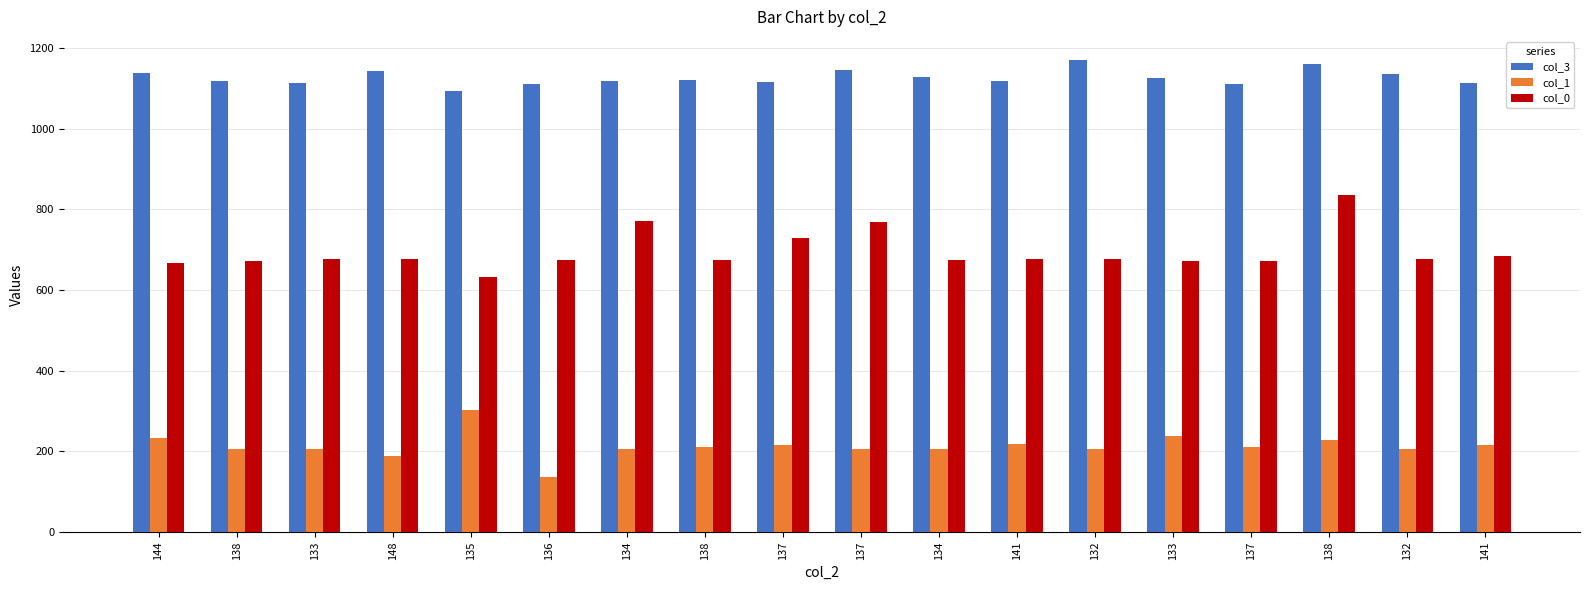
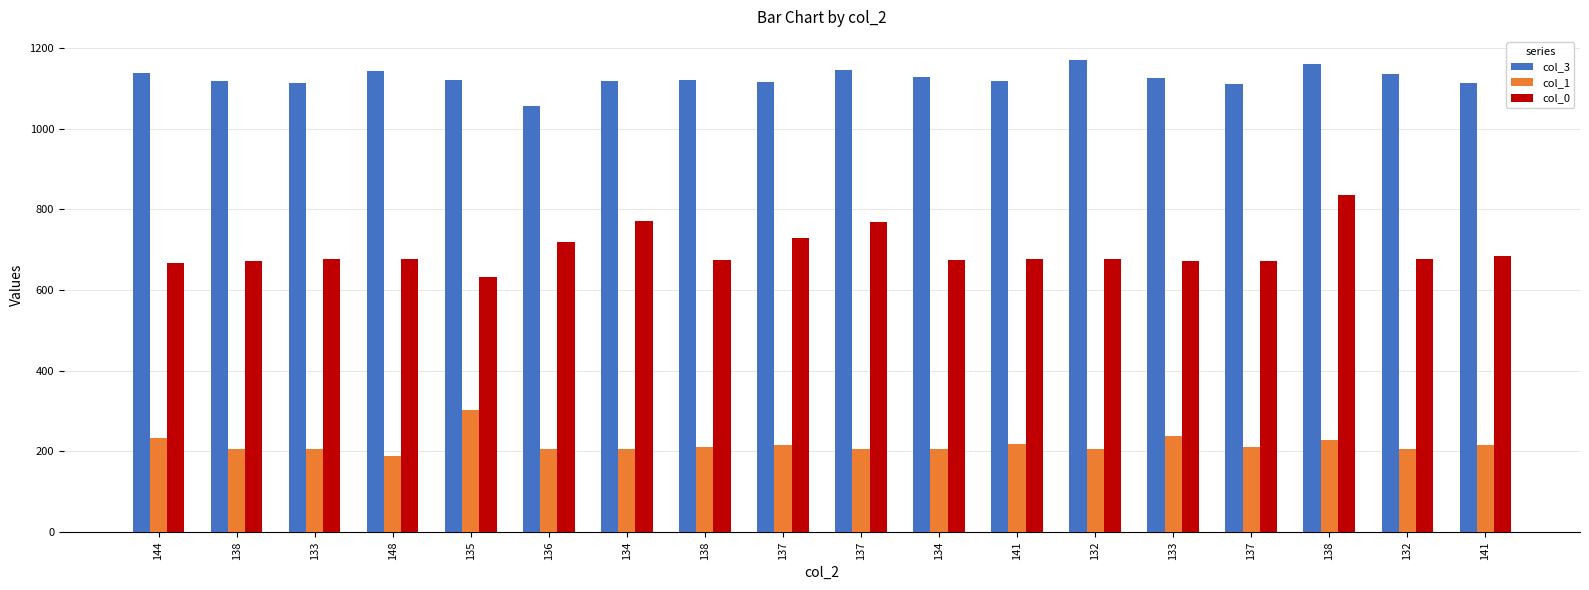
  {
    "col_3": {
      "144": 1140,
      "148": 1140,
-     "135": 1090,
-     "136": 1110
+     "135": 1120,
+     "136": 1060
    },
    "col_1": {
      "144": 230,
      "148": 190,
      "135": 300,
-     "136": 140
+     "136": 210
    },
    "col_0": {
      "144": 670,
      "148": 680,
      "135": 630,
-     "136": 670
+     "136": 720
    }
  }
